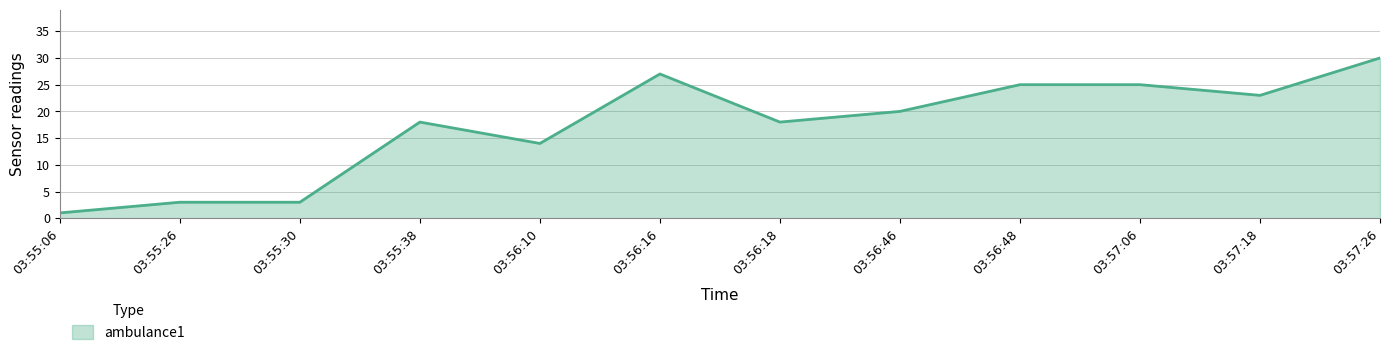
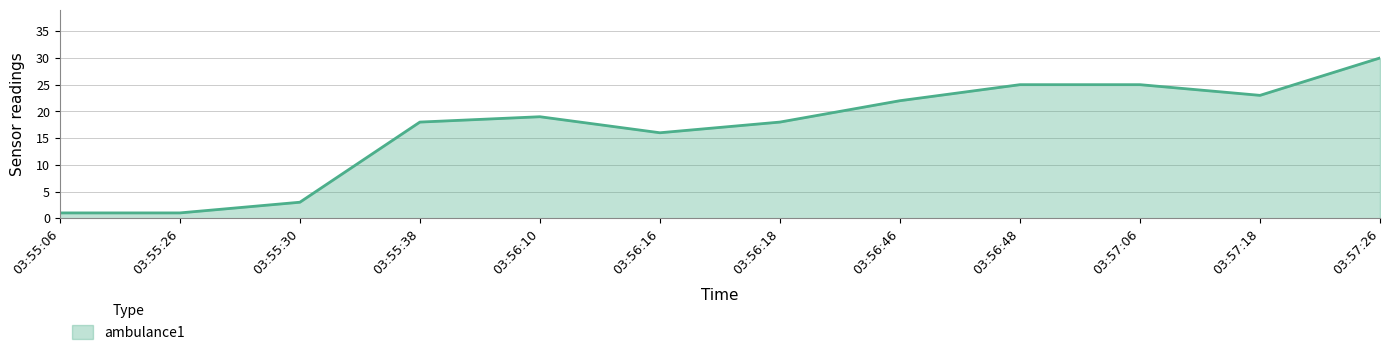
  {
    "03:55:06": 1,
-   "03:55:26": 3,
+   "03:55:26": 1,
    "03:55:30": 3,
    "03:55:38": 18,
-   "03:56:10": 14,
-   "03:56:16": 27,
+   "03:56:10": 19,
+   "03:56:16": 16,
    "03:56:18": 18,
-   "03:56:46": 20,
+   "03:56:46": 22,
    "03:56:48": 25,
    "03:57:06": 25,
    "03:57:18": 23,
    "03:57:26": 30
  }
